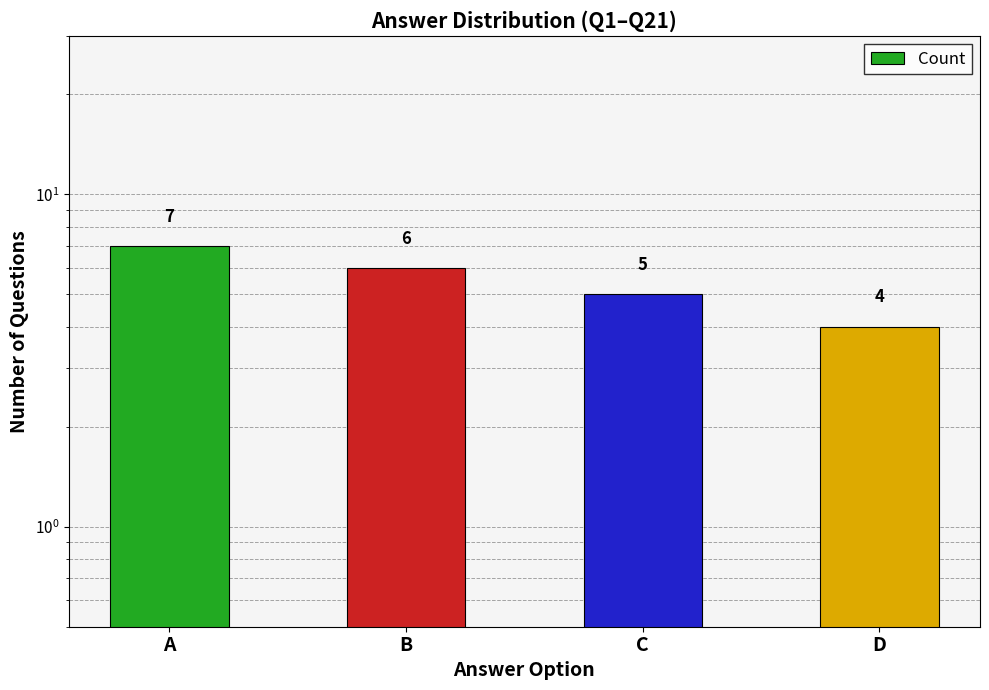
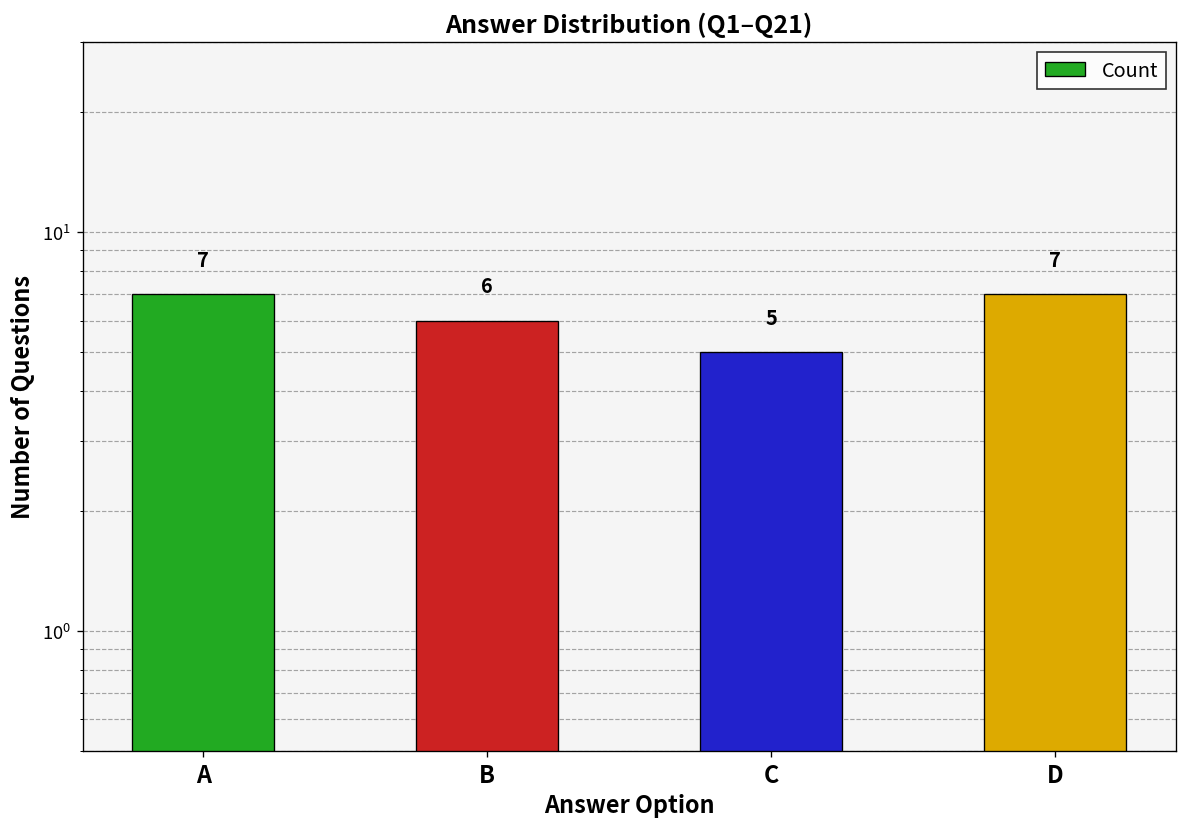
  {
    "A": 7,
    "B": 6,
    "C": 5,
-   "D": 4
+   "D": 7
  }
